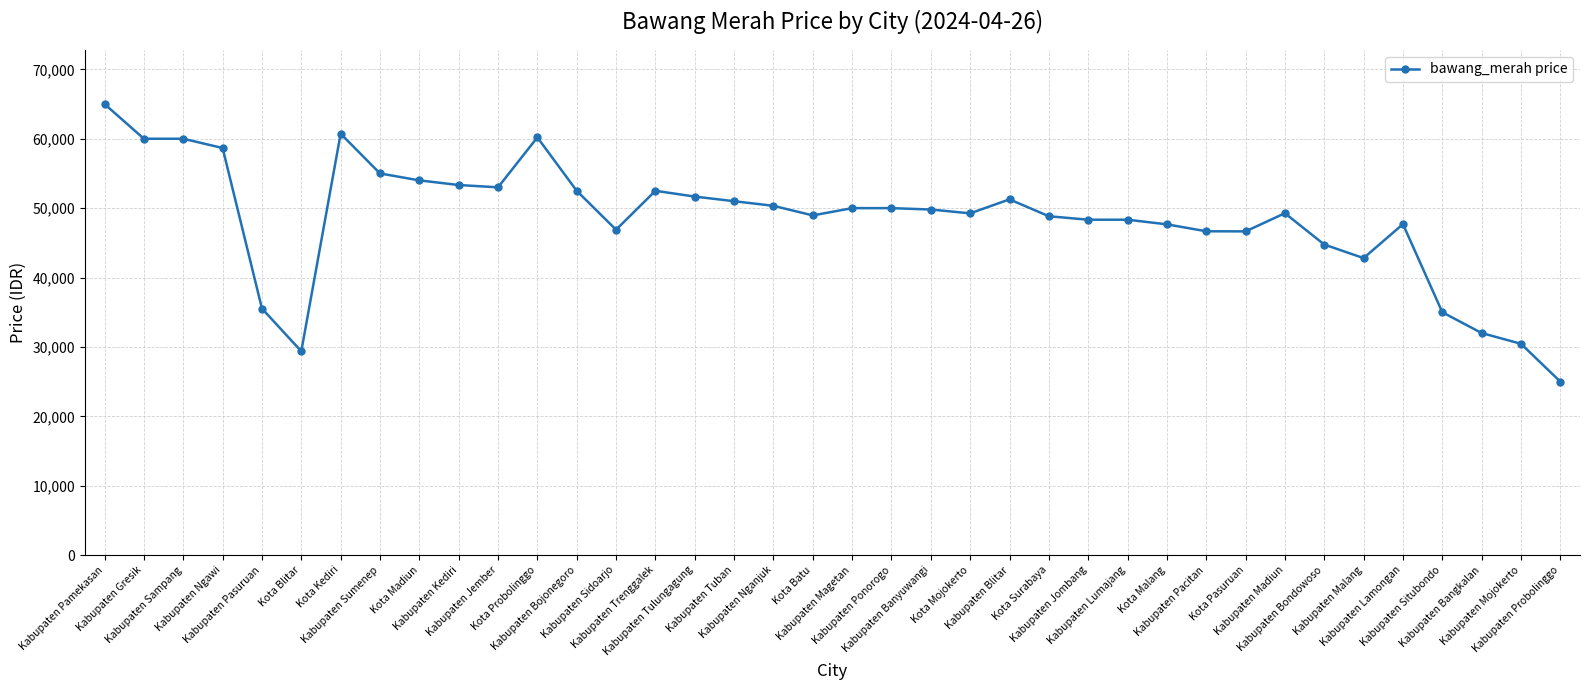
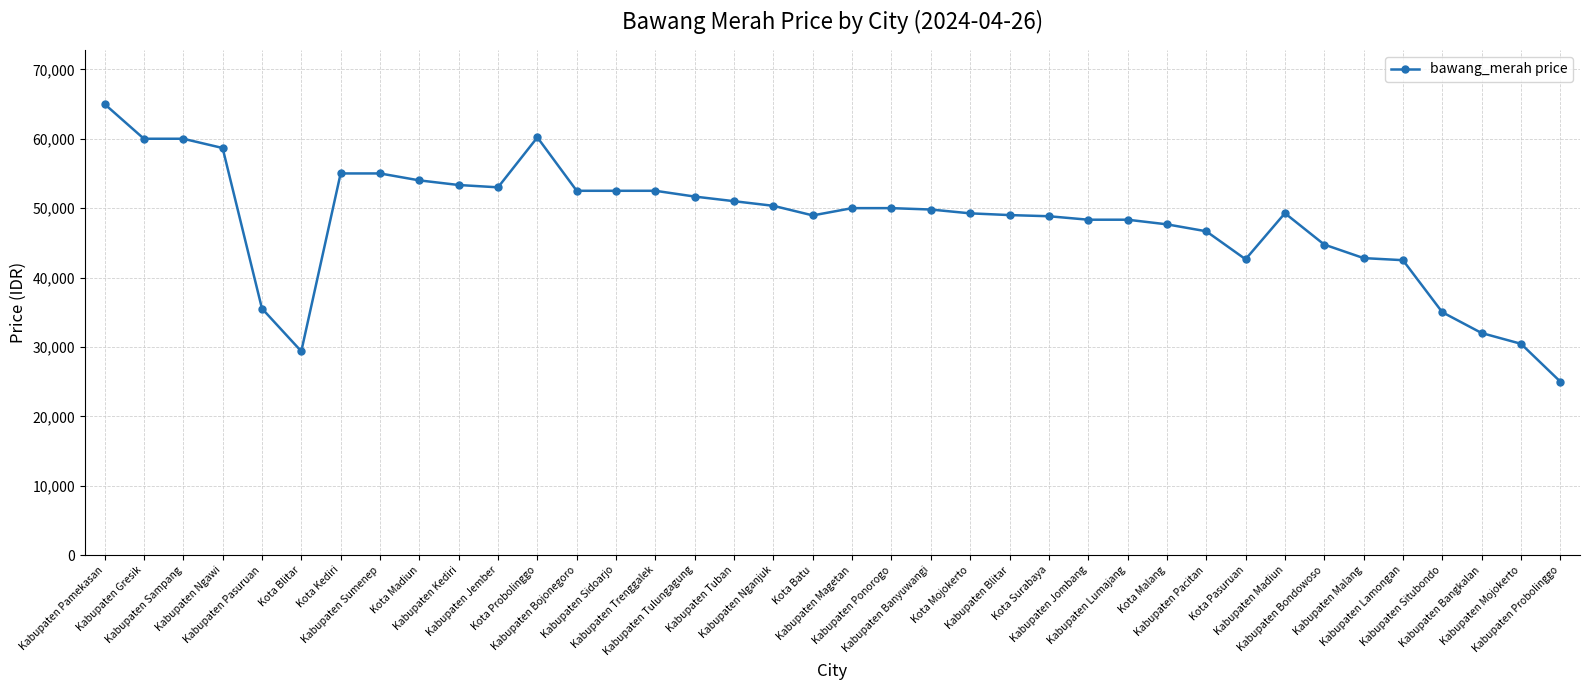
  {
    "Kabupaten Pamekasan": "65,000",
    "Kabupaten Gresik": "60,000",
    "Kabupaten Sampang": "60,000",
    "Kabupaten Ngawi": "59,000",
    "Kabupaten Pasuruan": "36,000",
    "Kota Blitar": "29,000",
-   "Kota Kediri": "61,000",
+   "Kota Kediri": "55,000",
    "Kabupaten Sumenep": "55,000",
    "Kota Madiun": "54,000",
    "Kabupaten Kediri": "53,000",
    "Kabupaten Jember": "53,000",
    "Kota Probolinggo": "60,000",
    "Kabupaten Bojonegoro": "53,000",
-   "Kabupaten Sidoarjo": "47,000",
+   "Kabupaten Sidoarjo": "53,000",
    "Kabupaten Trenggalek": "53,000",
    "Kabupaten Tulungagung": "52,000",
    "Kabupaten Tuban": "51,000",
    "Kabupaten Nganjuk": "50,000",
    "Kota Batu": "49,000",
    "Kabupaten Magetan": "50,000",
    "Kabupaten Ponorogo": "50,000",
    "Kabupaten Banyuwangi": "50,000",
    "Kota Mojokerto": "49,000",
-   "Kabupaten Blitar": "51,000",
+   "Kabupaten Blitar": "49,000",
    "Kota Surabaya": "49,000",
    "Kabupaten Jombang": "48,000",
    "Kabupaten Lumajang": "48,000",
    "Kota Malang": "48,000",
    "Kabupaten Pacitan": "47,000",
-   "Kota Pasuruan": "47,000",
+   "Kota Pasuruan": "43,000",
    "Kabupaten Madiun": "49,000",
    "Kabupaten Bondowoso": "45,000",
    "Kabupaten Malang": "43,000",
-   "Kabupaten Lamongan": "48,000",
+   "Kabupaten Lamongan": "43,000",
    "Kabupaten Situbondo": "35,000",
    "Kabupaten Bangkalan": "32,000",
    "Kabupaten Mojokerto": "30,000",
    "Kabupaten Probolinggo": "25,000"
  }
